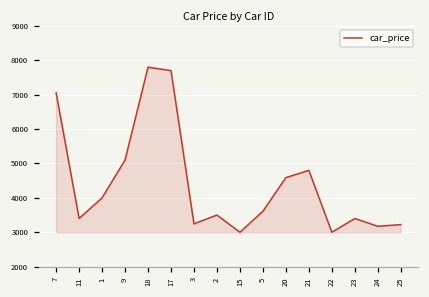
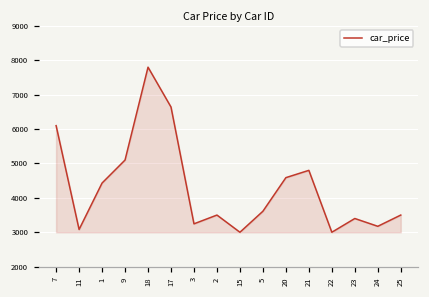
  {
-   "7": 7100,
-   "11": 3400,
-   "1": 4000,
+   "7": 6100,
+   "11": 3100,
+   "1": 4400,
    "9": 5100,
    "18": 7800,
-   "17": 7700,
+   "17": 6600,
    "3": 3200,
    "2": 3500,
    "15": 3000,
    "5": 3600,
    "20": 4600,
    "21": 4800,
    "22": 3000,
    "23": 3400,
    "24": 3200,
-   "25": 3200
+   "25": 3500
  }
